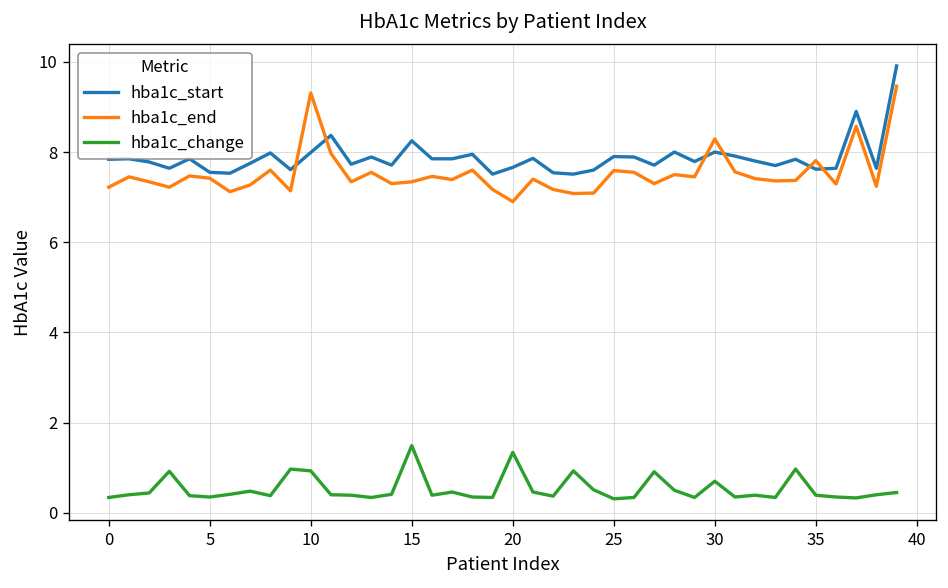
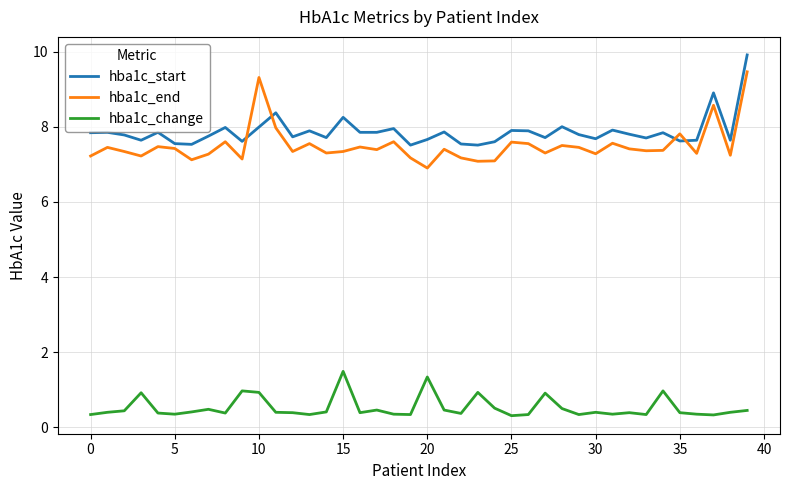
  {
    "hba1c_start": {
      "0": 7.8,
      "5": 7.6,
      "10": 8.0,
      "15": 8.3,
      "20": 7.7,
      "25": 7.9,
-     "30": 8.0,
+     "30": 7.7,
      "35": 7.6
    },
    "hba1c_end": {
      "0": 7.2,
      "5": 7.4,
      "10": 9.3,
      "15": 7.3,
      "20": 6.9,
      "25": 7.6,
-     "30": 8.3,
+     "30": 7.3,
      "35": 7.8
    },
    "hba1c_change": {
      "0": 0.3,
      "5": 0.4,
      "10": 0.9,
      "15": 1.5,
      "20": 1.3,
      "25": 0.3,
-     "30": 0.7,
+     "30": 0.4,
      "35": 0.4
    }
  }
